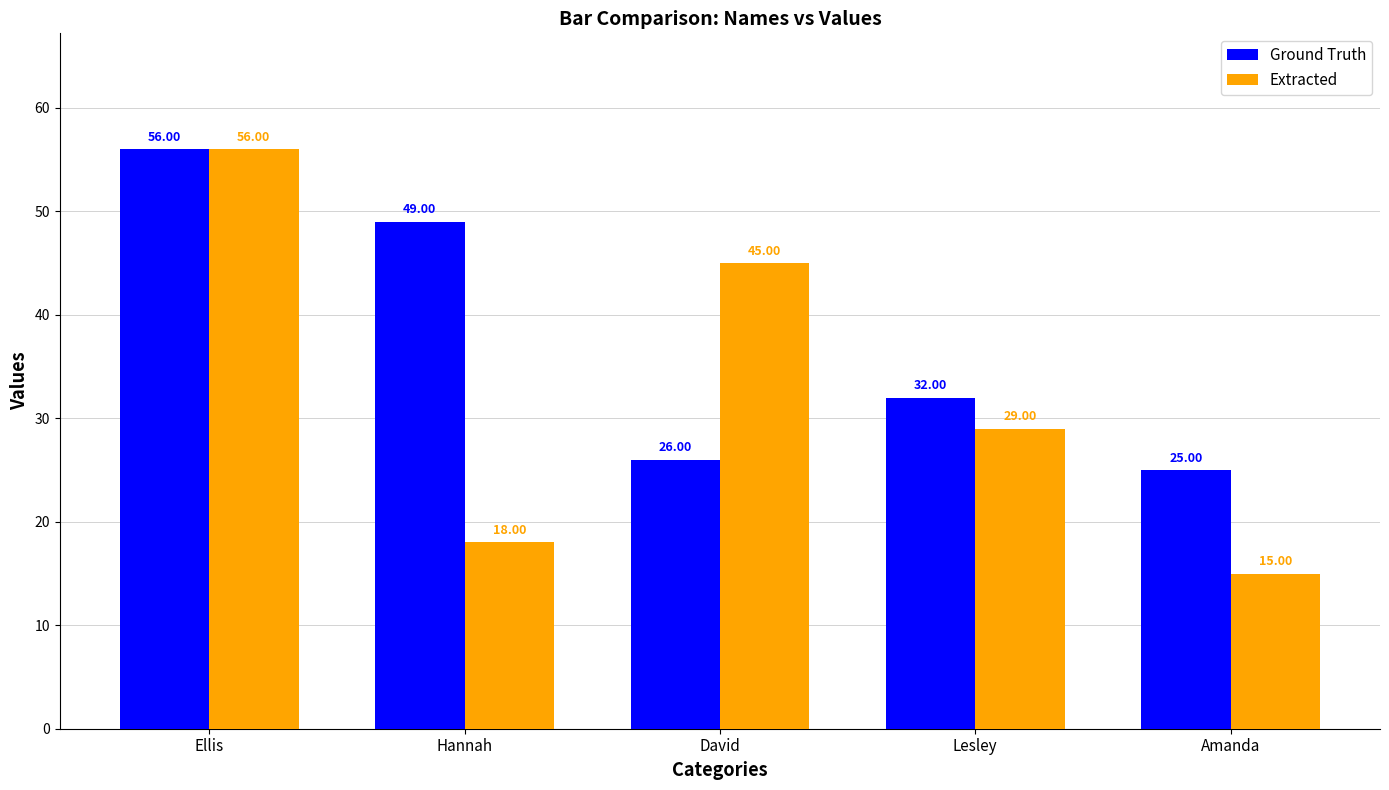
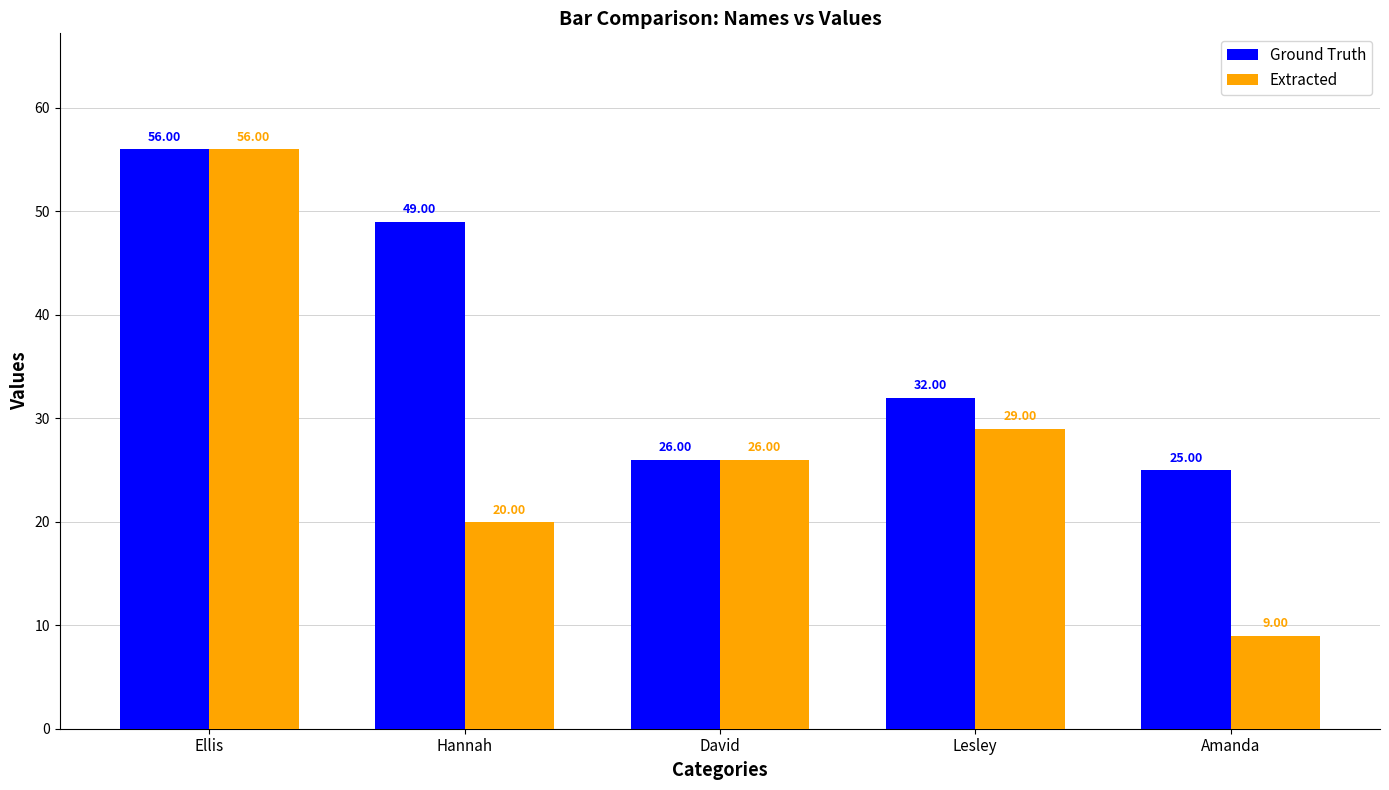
  {
    "Ground Truth": {
      "Ellis": 56.00,
      "Hannah": 49.00,
      "David": 26.00,
      "Lesley": 32.00,
      "Amanda": 25.00
    },
    "Extracted": {
      "Ellis": 56.00,
-     "Hannah": 18.00,
-     "David": 45.00,
+     "Hannah": 20.00,
+     "David": 26.00,
      "Lesley": 29.00,
-     "Amanda": 15.00
+     "Amanda": 9.00
    }
  }
